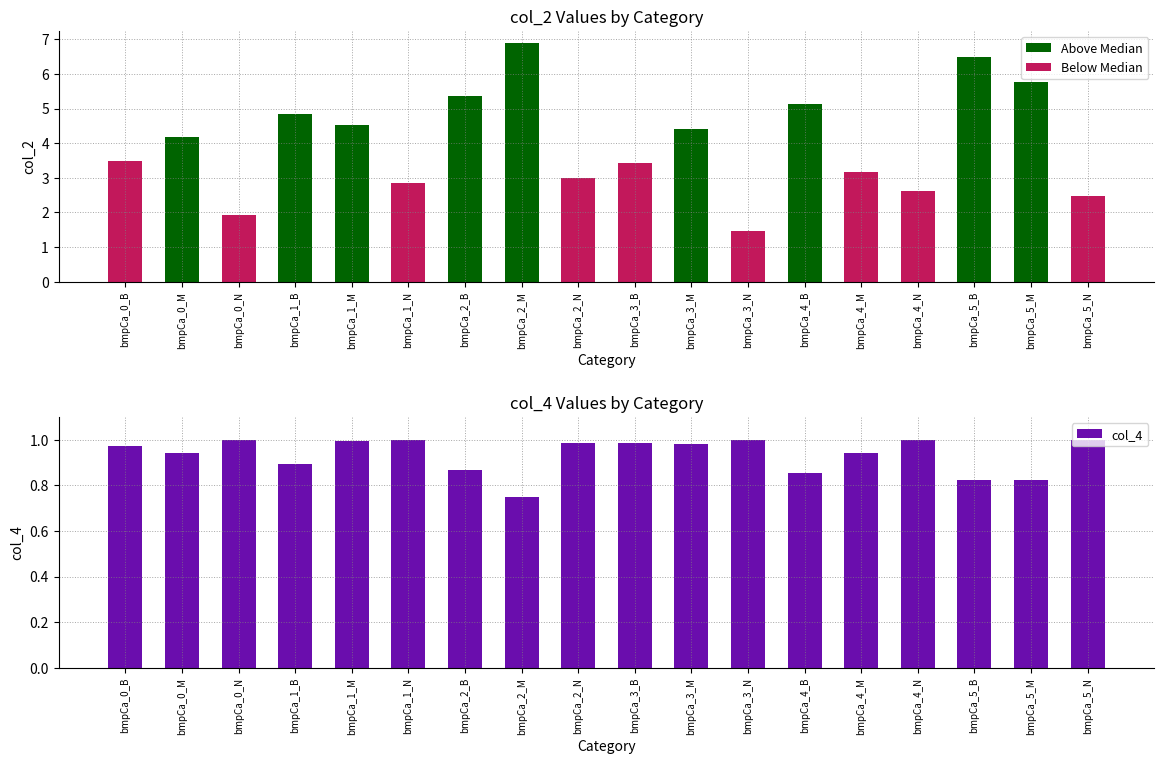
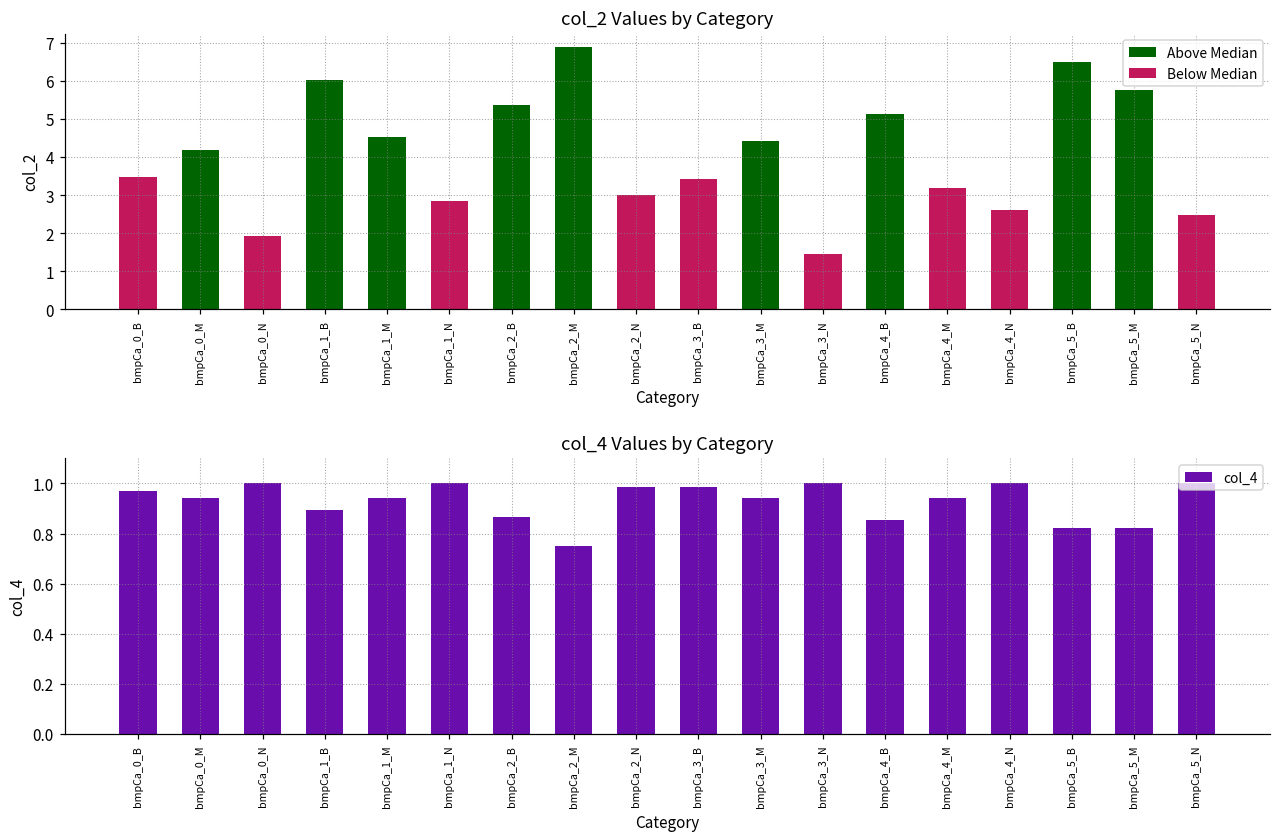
  {
    "col_2 Values by Category": {
      "bmpCa_0_B": 3.5,
      "bmpCa_0_M": 4.2,
      "bmpCa_0_N": 1.9,
-     "bmpCa_1_B": 4.8,
+     "bmpCa_1_B": 6.0,
      "bmpCa_1_M": 4.5,
      "bmpCa_1_N": 2.8,
      "bmpCa_2_B": 5.4,
      "bmpCa_2_M": 6.9,
      "bmpCa_2_N": 3.0,
      "bmpCa_3_B": 3.4,
      "bmpCa_3_M": 4.4,
      "bmpCa_3_N": 1.5,
      "bmpCa_4_B": 5.1,
      "bmpCa_4_M": 3.2,
      "bmpCa_4_N": 2.6,
      "bmpCa_5_B": 6.5,
      "bmpCa_5_M": 5.8,
      "bmpCa_5_N": 2.5
    },
    "col_4 Values by Category": {
      "bmpCa_0_B": 0.97,
      "bmpCa_0_M": 0.94,
      "bmpCa_0_N": 1.00,
      "bmpCa_1_B": 0.89,
-     "bmpCa_1_M": 0.99,
+     "bmpCa_1_M": 0.94,
      "bmpCa_1_N": 1.00,
      "bmpCa_2_B": 0.87,
      "bmpCa_2_M": 0.75,
      "bmpCa_2_N": 0.99,
      "bmpCa_3_B": 0.99,
-     "bmpCa_3_M": 0.98,
+     "bmpCa_3_M": 0.94,
      "bmpCa_3_N": 1.00,
      "bmpCa_4_B": 0.85,
      "bmpCa_4_M": 0.94,
      "bmpCa_4_N": 1.00,
      "bmpCa_5_B": 0.82,
      "bmpCa_5_M": 0.82
    }
  }
